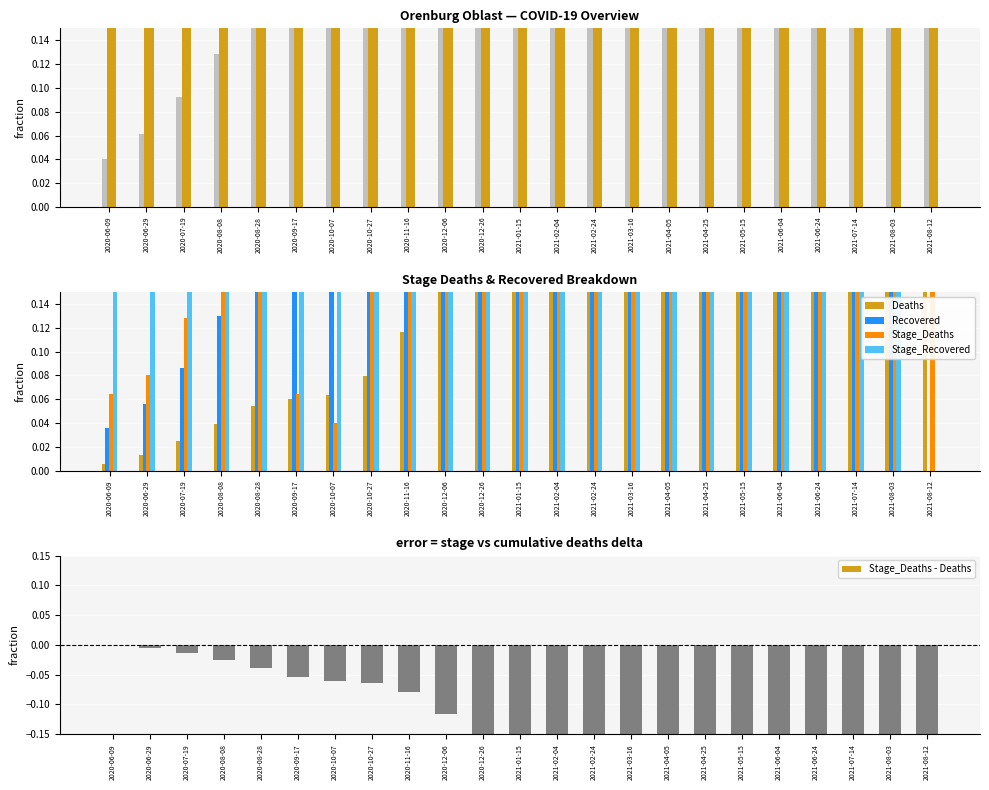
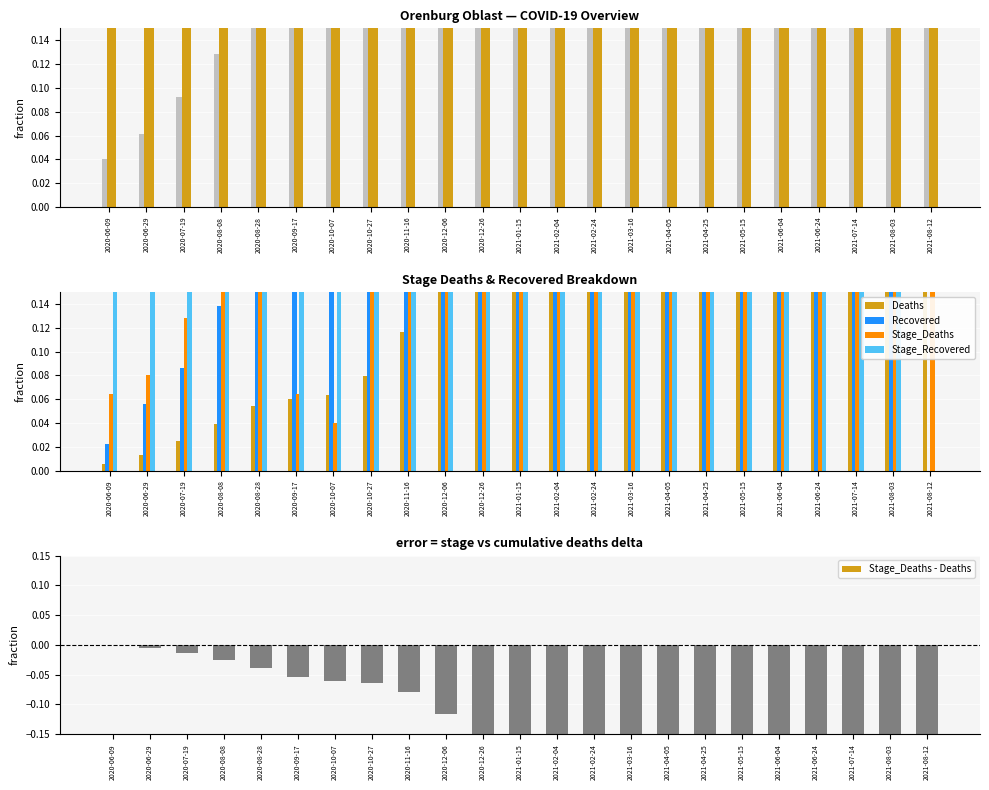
  {
    "Stage Deaths & Recovered Breakdown": {
      "Recovered": {
-       "2020-06-09": 0.036,
+       "2020-06-09": 0.022,
        "2020-06-29": 0.056,
        "2020-07-19": 0.086,
-       "2020-08-08": 0.130,
+       "2020-08-08": 0.138,
        "2021-08-12": 0.000
      },
      "Stage_Recovered": {
        "2021-08-12": 0.000
      }
    },
    "error = stage vs cumulative deaths delta": {
      "2020-06-09": 0.00,
      "2020-06-29": -0.01,
      "2020-07-19": -0.01,
      "2020-08-08": -0.02,
      "2020-08-28": -0.04,
      "2020-09-17": -0.05,
      "2020-10-07": -0.06,
      "2020-10-27": -0.06,
      "2020-11-16": -0.08,
      "2020-12-06": -0.12
    }
  }
